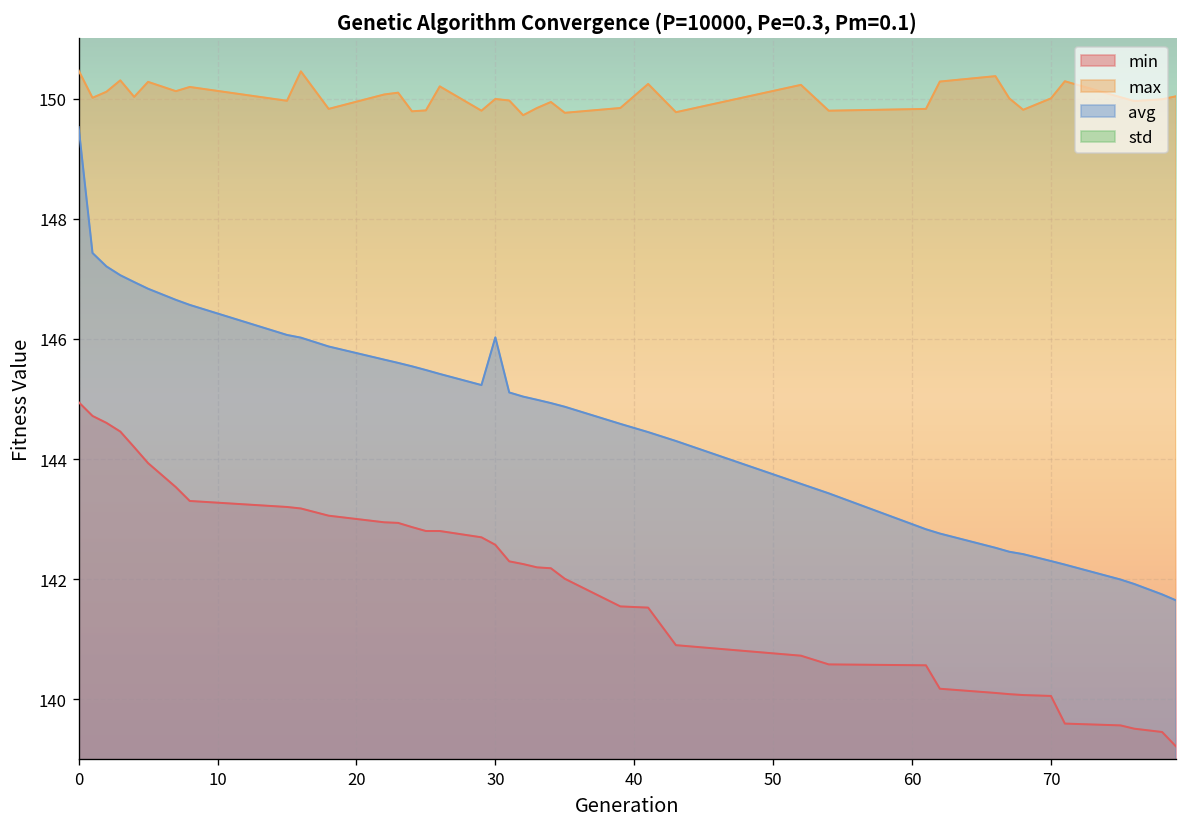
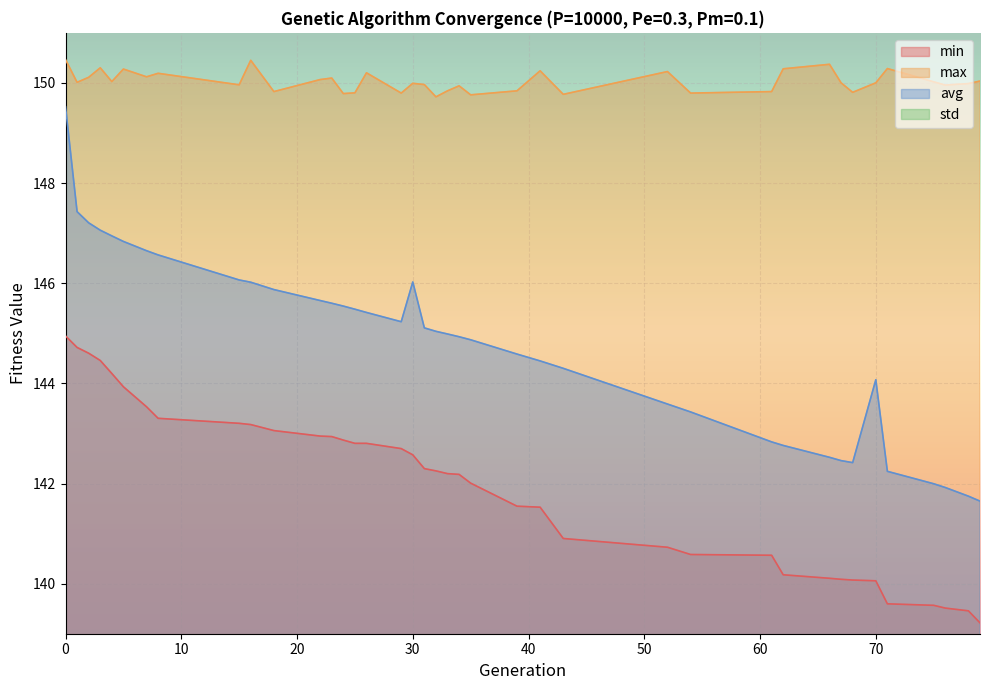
  {
    "avg": {
      "0": 149.5,
      "30": 146.0,
-     "70": 142.3
+     "70": 144.1
    }
  }
